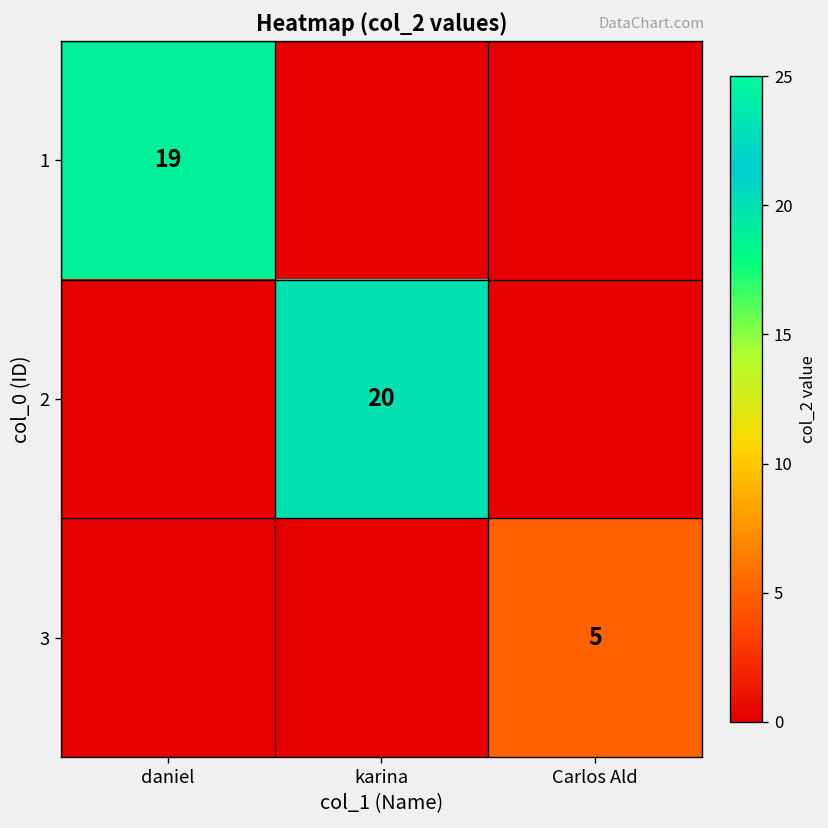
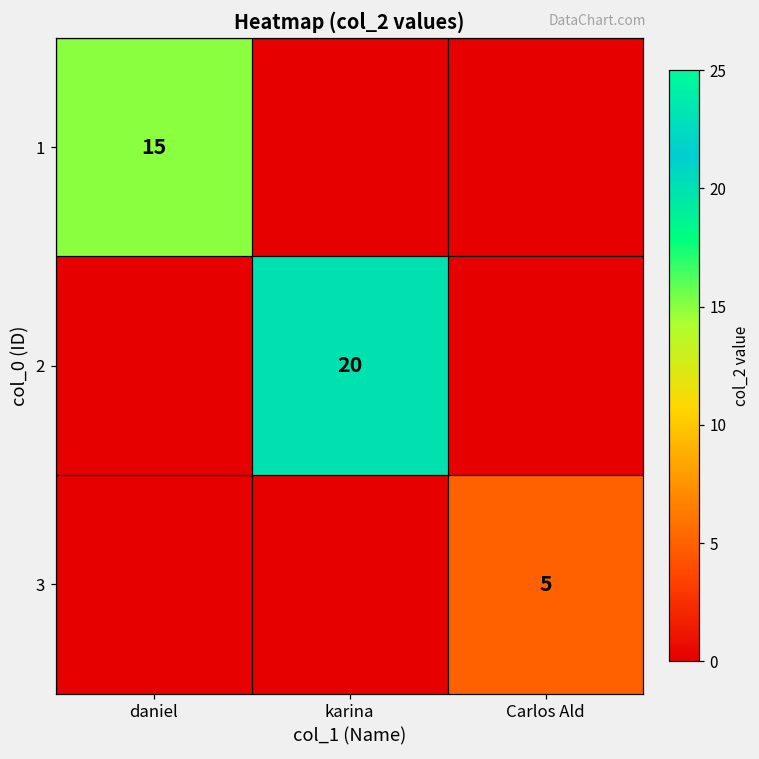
  {
    "1": {
-     "daniel": 19
+     "daniel": 15
    },
    "2": {
      "karina": 20
    },
    "3": {
      "Carlos Ald": 5
    }
  }
